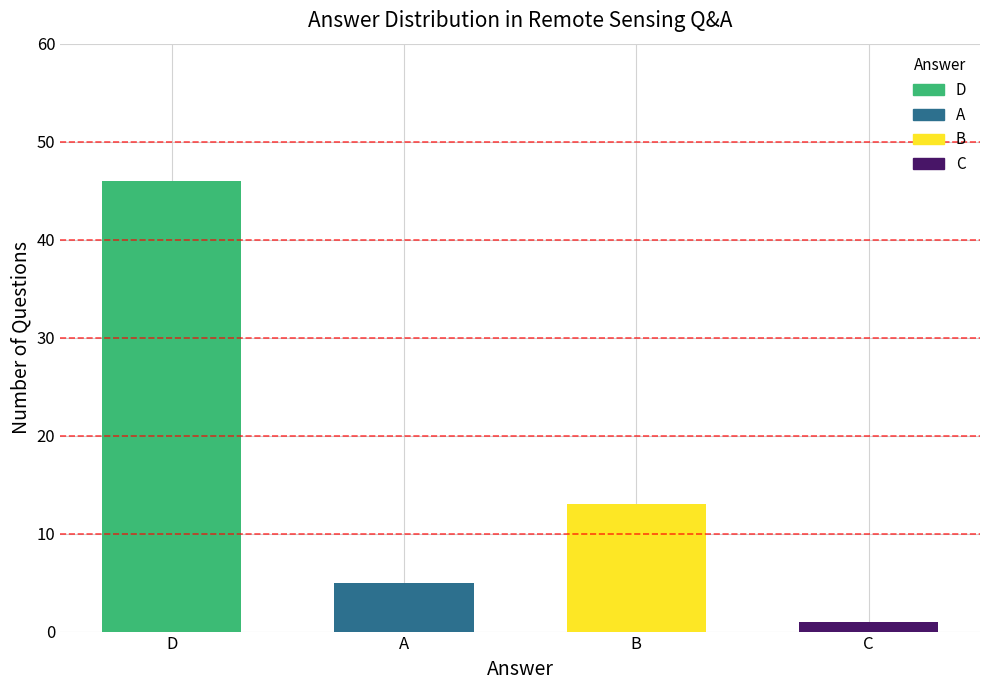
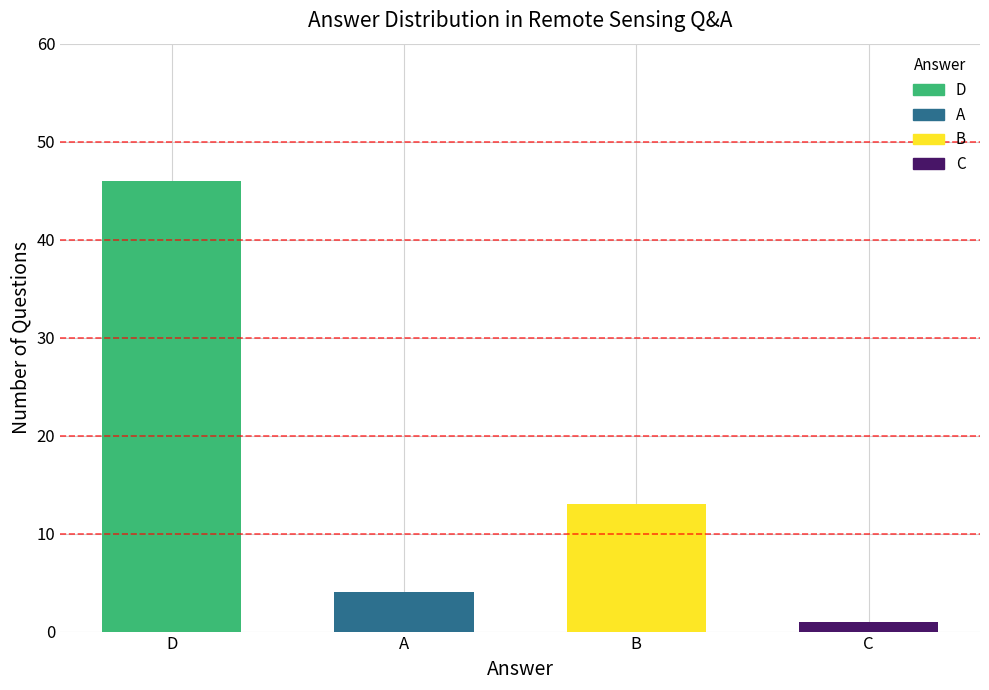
  {
    "D": 46,
-   "A": 5,
+   "A": 4,
    "B": 13,
    "C": 1
  }
